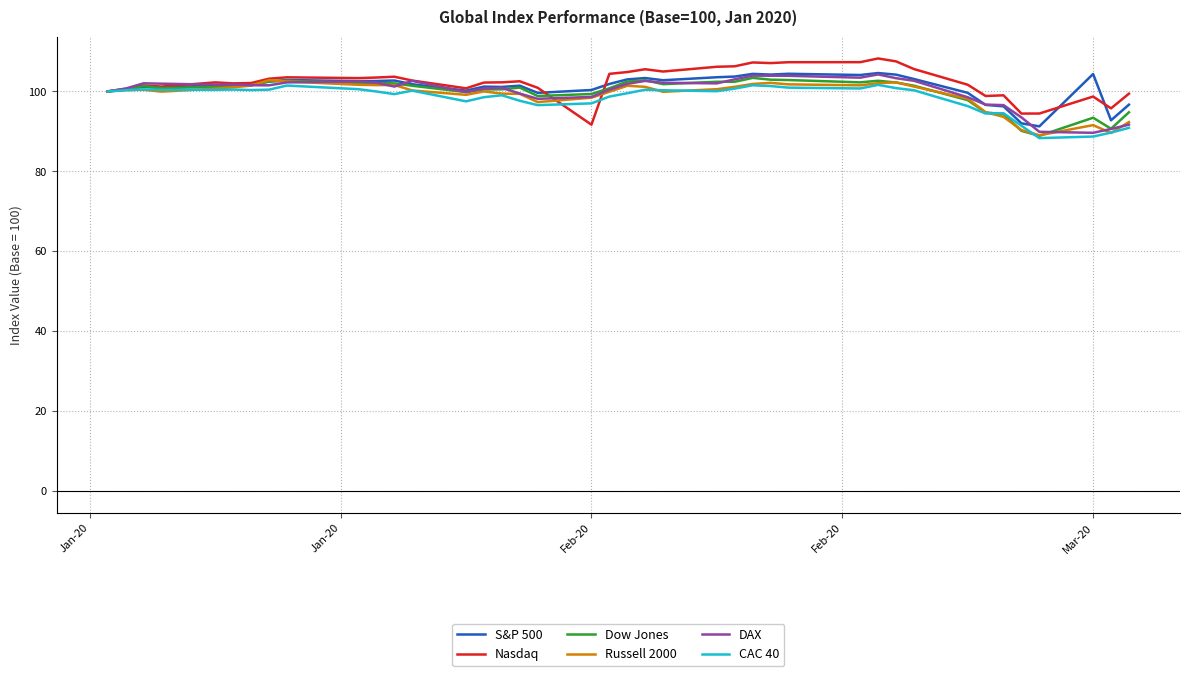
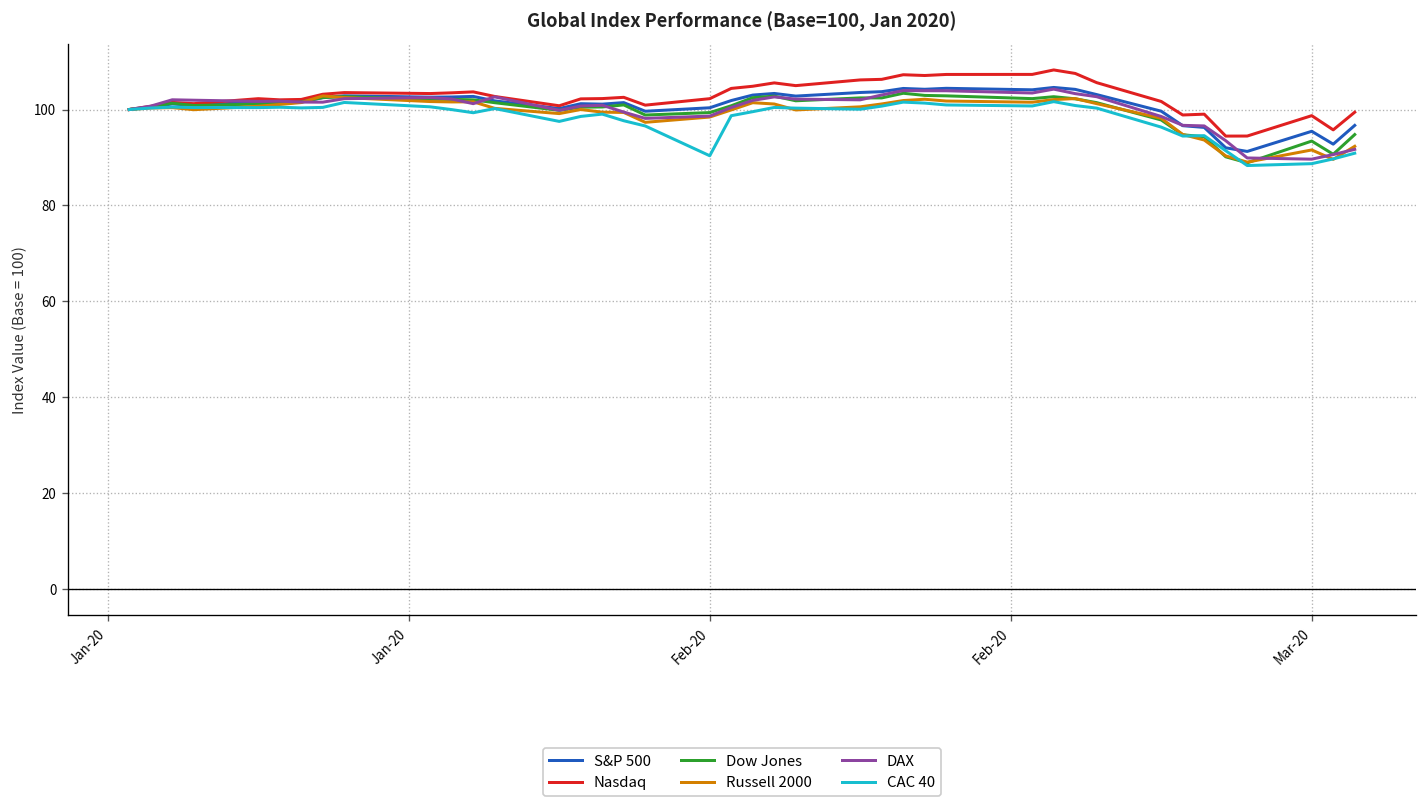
  {
    "S&P 500": {
      "Feb-20": 100,
-     "Mar-20": 104
+     "Mar-20": 95
    },
    "Nasdaq": {
-     "Feb-20": 92,
+     "Feb-20": 102,
      "Mar-20": 99
    },
    "Dow Jones": {
      "Feb-20": 99,
      "Mar-20": 93
    },
    "Russell 2000": {
      "Mar-20": 92
    },
    "DAX": {
      "Mar-20": 90
    },
    "CAC 40": {
-     "Feb-20": 97,
+     "Feb-20": 90,
      "Mar-20": 89
    }
  }
